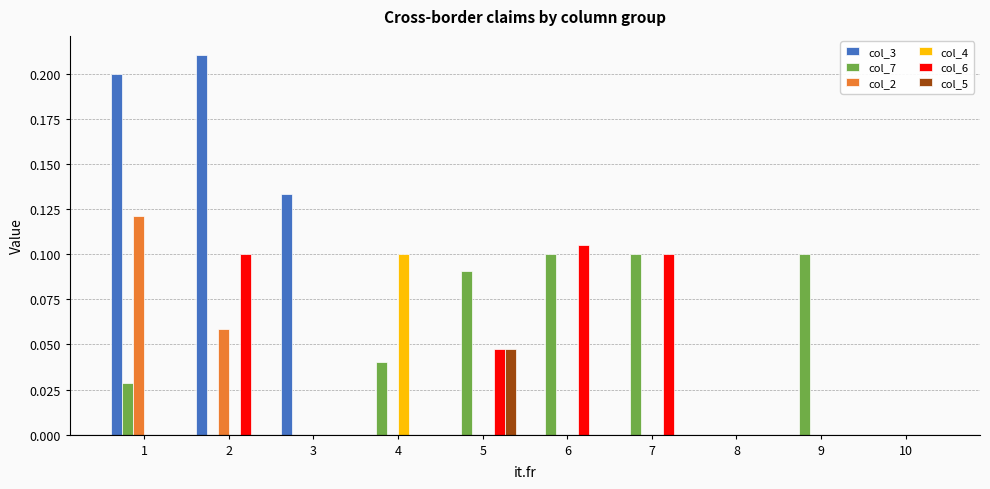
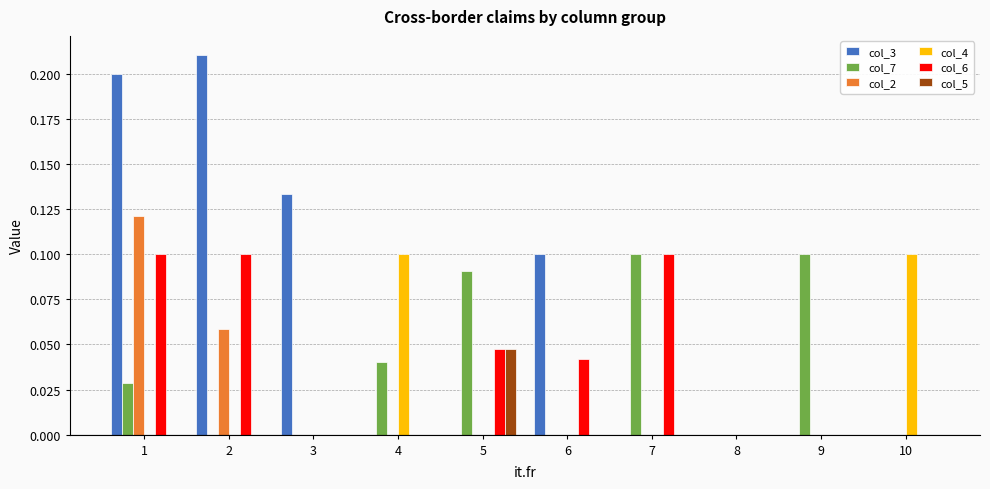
  {
    "col_3": {
      "1": 0.2,
      "2": 0.211,
      "3": 0.133,
      "4": 0.0,
      "5": 0.0,
-     "6": 0.0,
+     "6": 0.1,
      "7": 0.0,
      "8": 0.0,
      "9": 0.0,
      "10": 0.0
    },
    "col_7": {
      "1": 0.029,
      "2": 0.0,
      "3": 0.0,
      "4": 0.040,
      "5": 0.091,
-     "6": 0.1,
+     "6": 0.0,
      "7": 0.1,
      "8": 0.0,
      "9": 0.1,
      "10": 0.0
    },
    "col_2": {
      "1": 0.121,
      "2": 0.059,
      "3": 0.000,
      "4": 0.000,
      "5": 0.000,
      "6": 0.000,
      "7": 0.000,
      "8": 0.000,
      "9": 0.000,
      "10": 0.000
    },
    "col_4": {
      "1": 0.0,
      "2": 0.0,
      "3": 0.0,
      "4": 0.1,
      "5": 0.0,
      "6": 0.0,
      "7": 0.0,
      "8": 0.0,
      "9": 0.0,
-     "10": 0.0
+     "10": 0.1
    },
    "col_6": {
-     "1": 0.0,
+     "1": 0.1,
      "2": 0.100,
      "3": 0.000,
      "4": 0.000,
      "5": 0.048,
-     "6": 0.105,
+     "6": 0.042,
      "7": 0.100,
      "8": 0.000,
      "9": 0.000,
      "10": 0.000
    },
    "col_5": {
      "1": 0.000,
      "2": 0.000,
      "3": 0.000,
      "4": 0.000,
      "5": 0.048,
      "6": 0.000,
      "7": 0.000,
      "8": 0.000,
      "9": 0.000,
      "10": 0.000
    }
  }
